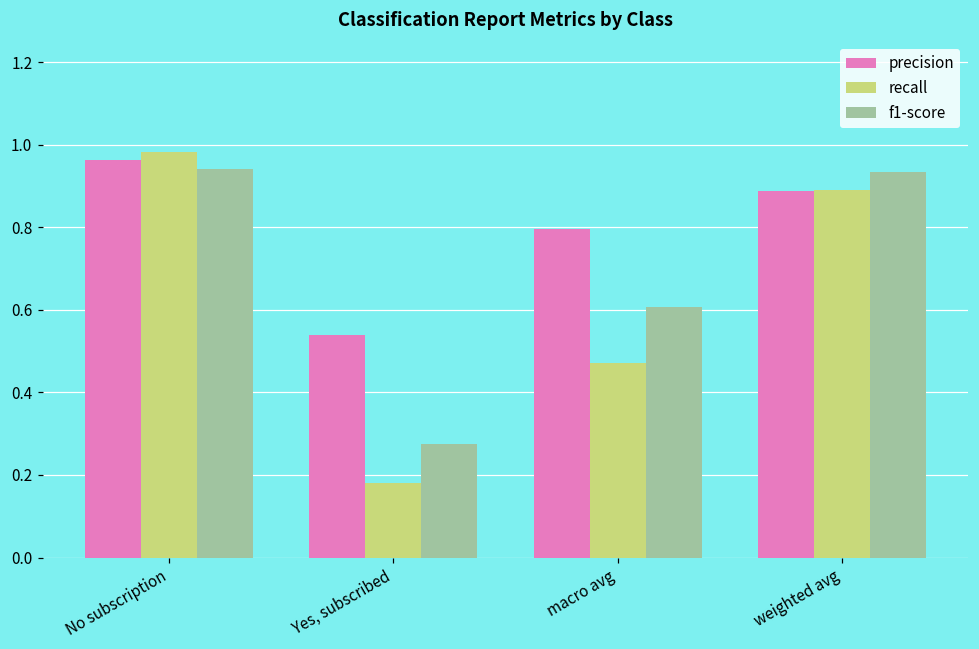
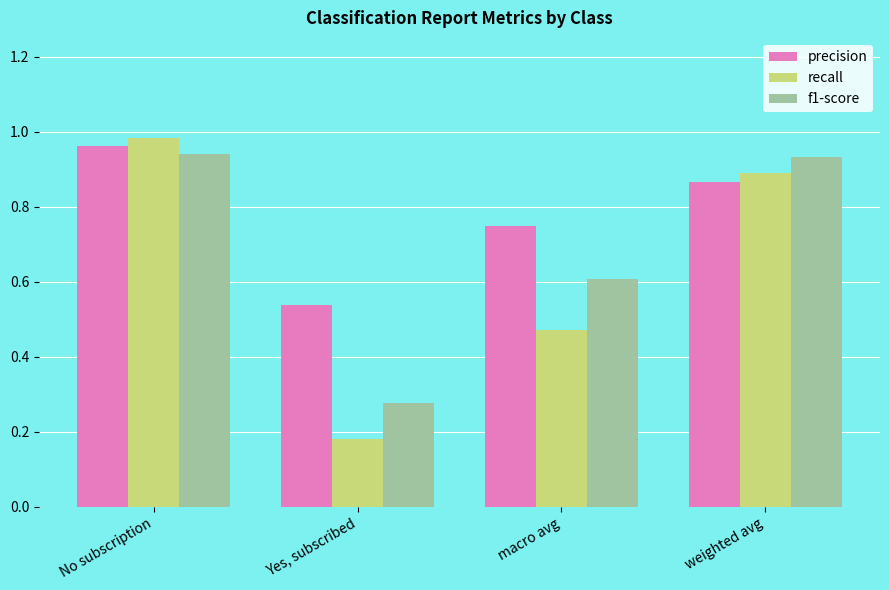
  {
    "precision": {
      "No subscription": 0.96,
      "Yes, subscribed": 0.54,
-     "macro avg": 0.80,
-     "weighted avg": 0.89
+     "macro avg": 0.75,
+     "weighted avg": 0.86
    }
  }
